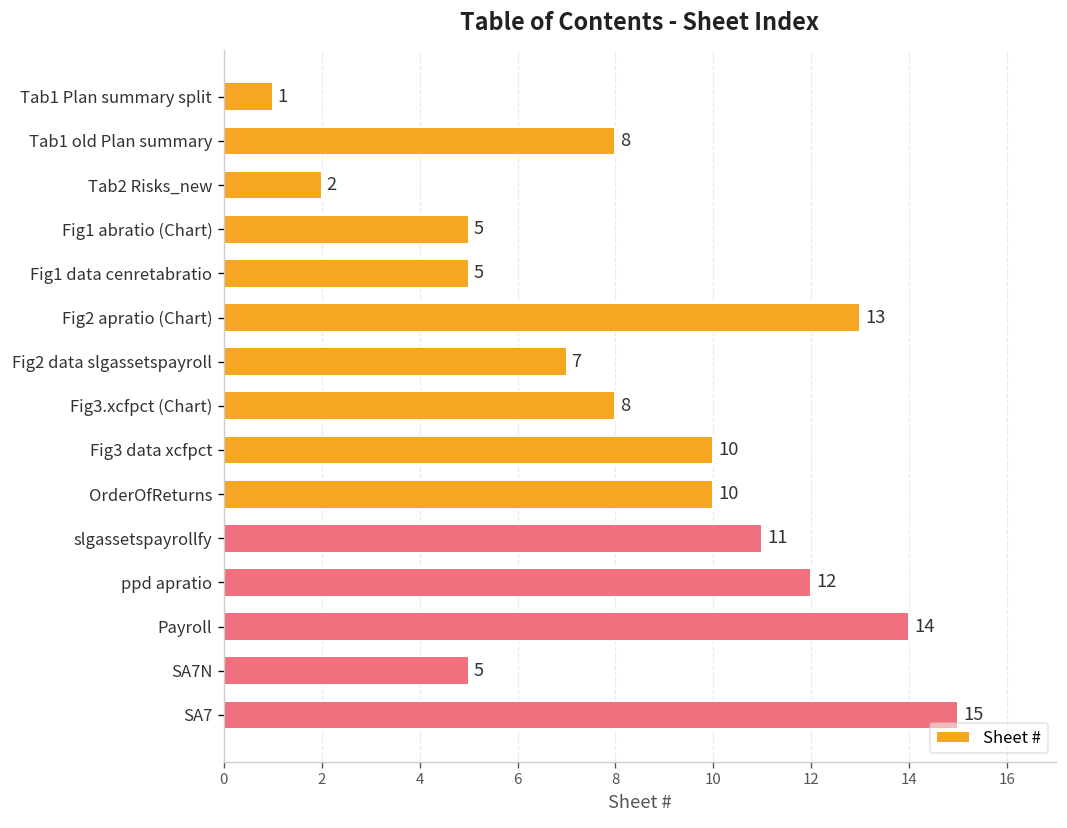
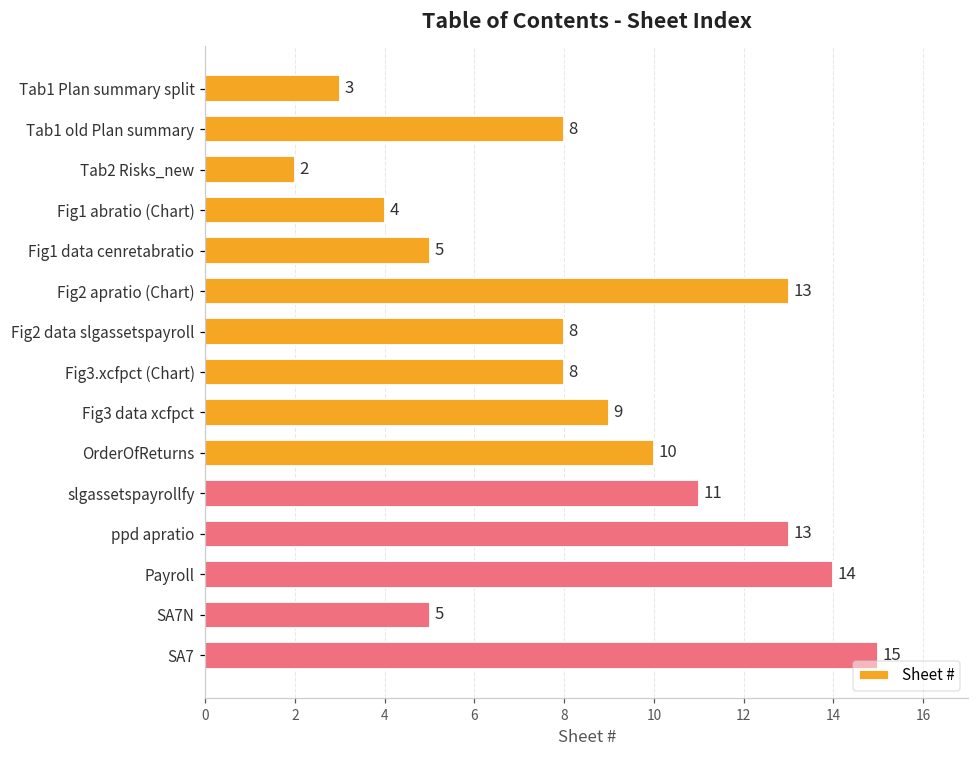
  {
-   "Tab1 Plan summary split": 1,
+   "Tab1 Plan summary split": 3,
    "Tab1 old Plan summary": 8,
    "Tab2 Risks_new": 2,
-   "Fig1 abratio (Chart)": 5,
+   "Fig1 abratio (Chart)": 4,
    "Fig1 data cenretabratio": 5,
    "Fig2 apratio (Chart)": 13,
-   "Fig2 data slgassetspayroll": 7,
+   "Fig2 data slgassetspayroll": 8,
    "Fig3.xcfpct (Chart)": 8,
-   "Fig3 data xcfpct": 10,
+   "Fig3 data xcfpct": 9,
    "OrderOfReturns": 10,
    "slgassetspayrollfy": 11,
-   "ppd apratio": 12,
+   "ppd apratio": 13,
    "Payroll": 14,
    "SA7N": 5
  }
